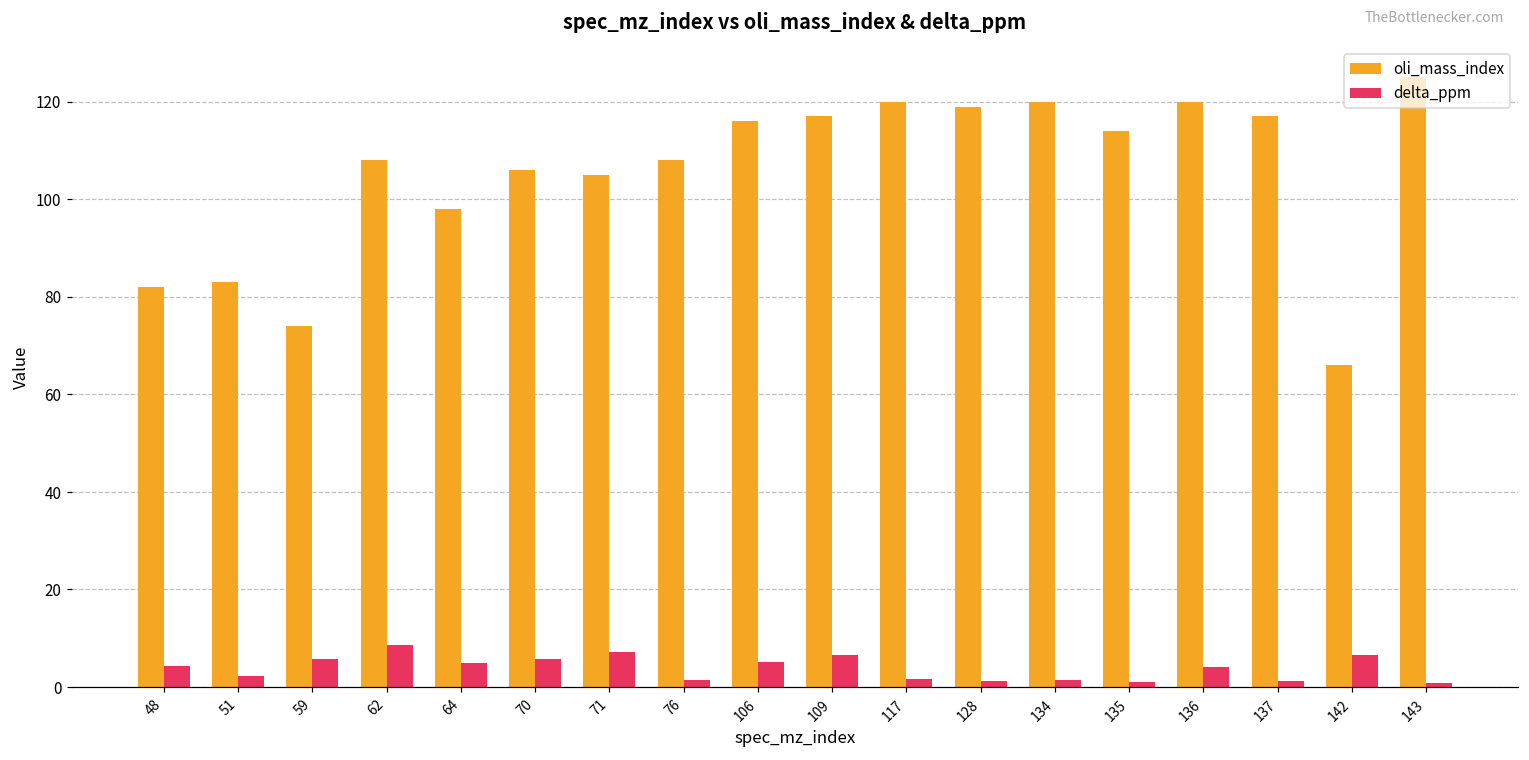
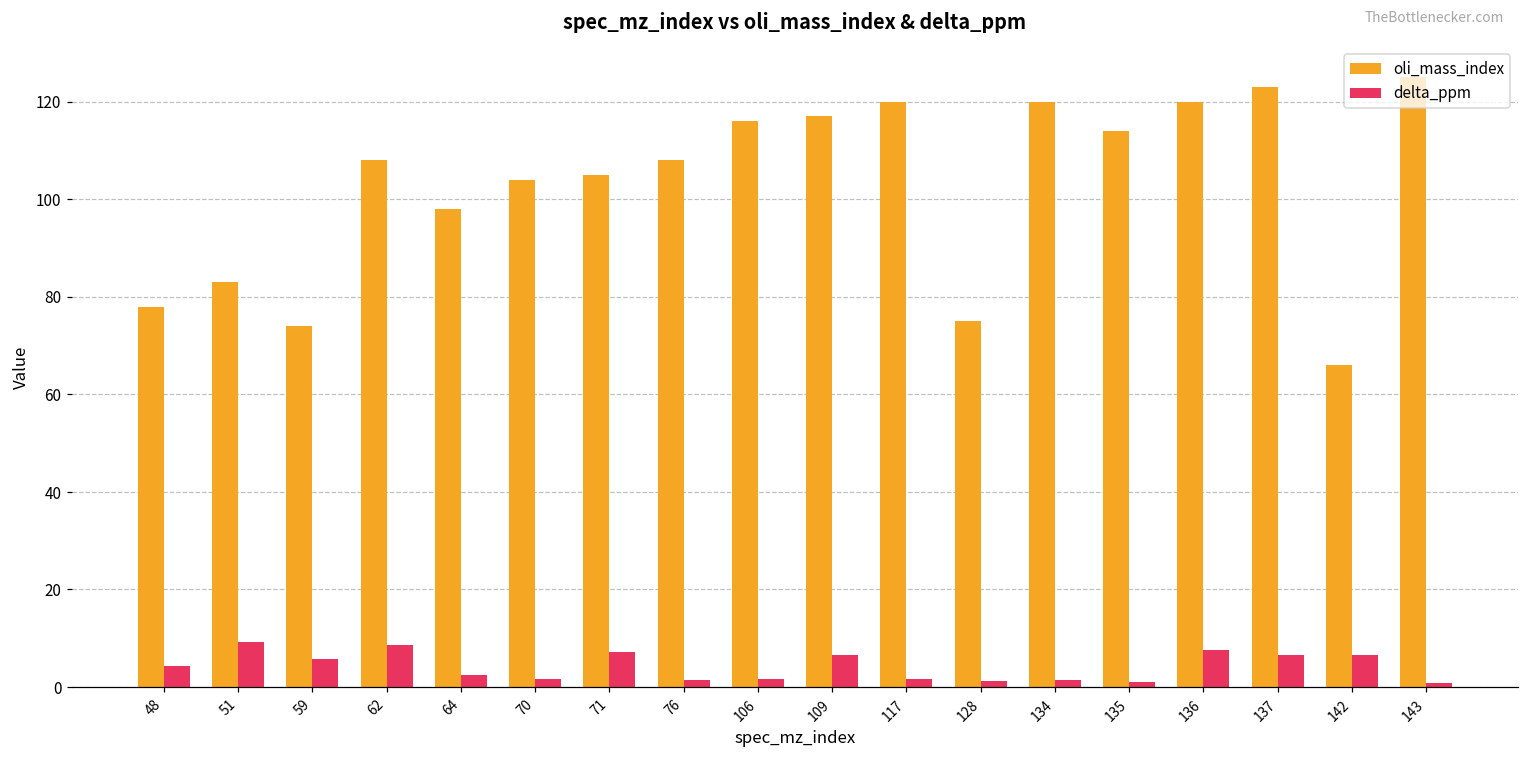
  {
    "oli_mass_index": {
-     "48": 82,
+     "48": 78,
      "51": 83,
      "59": 74,
      "62": 108,
      "64": 98,
-     "70": 106,
+     "70": 104,
      "71": 105,
      "76": 108,
      "106": 116,
      "109": 117,
      "117": 120,
-     "128": 119,
+     "128": 75,
      "134": 120,
      "135": 114,
      "136": 120,
-     "137": 117,
+     "137": 123,
      "142": 66
    },
    "delta_ppm": {
      "48": 4,
-     "51": 2,
+     "51": 9,
      "59": 6,
      "62": 9,
-     "64": 5,
-     "70": 6,
+     "64": 3,
+     "70": 2,
      "71": 7,
      "76": 1,
-     "106": 5,
+     "106": 2,
      "109": 7,
      "117": 2,
      "128": 1,
      "134": 2,
      "135": 1,
-     "136": 4,
-     "137": 1,
+     "136": 8,
+     "137": 7,
      "142": 7,
      "143": 1
    }
  }
